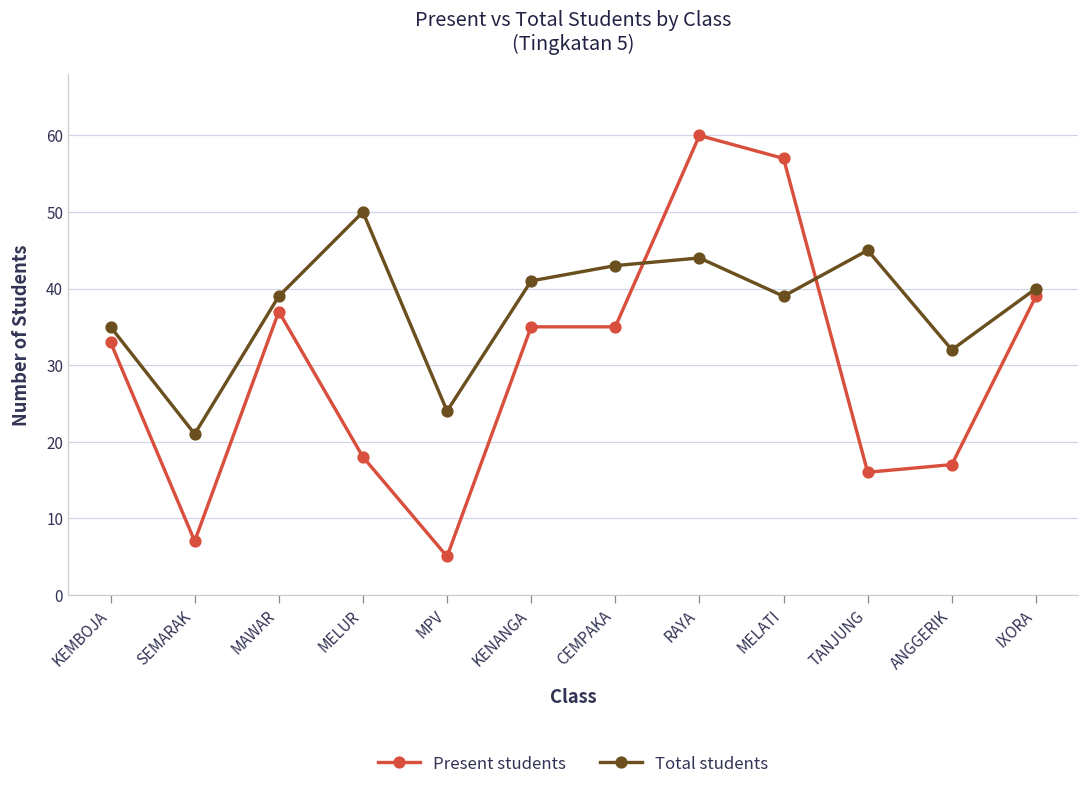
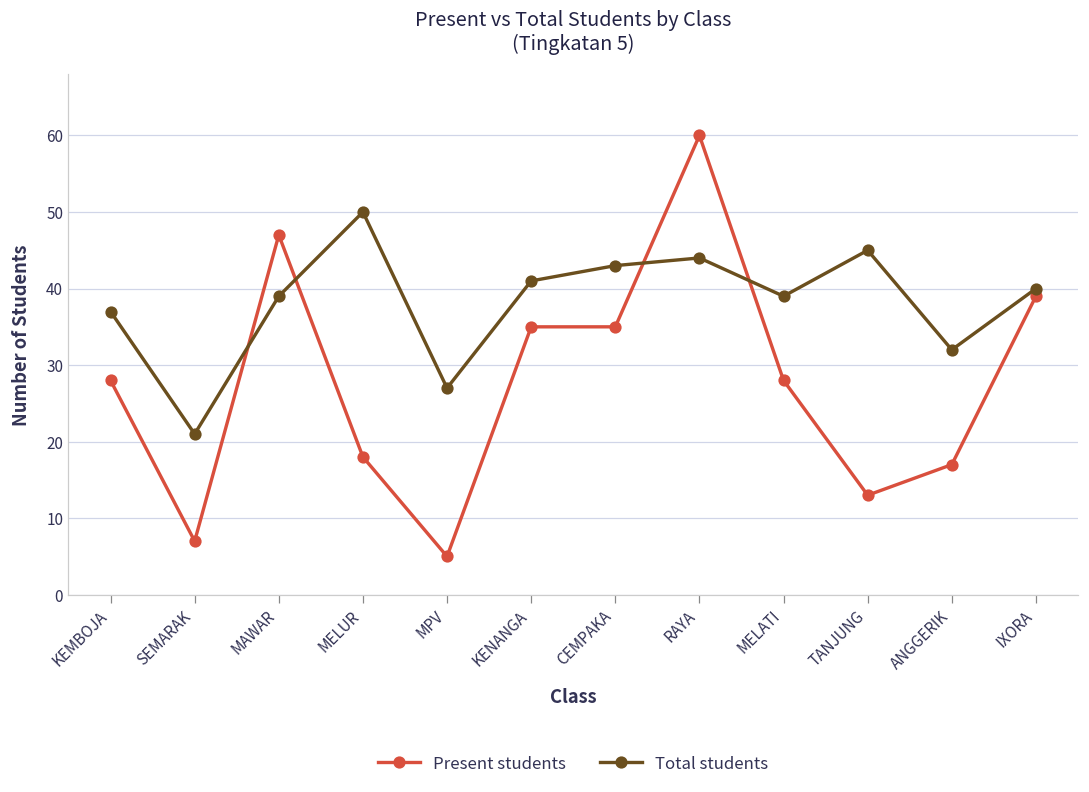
  {
    "Present students": {
-     "KEMBOJA": 33,
+     "KEMBOJA": 28,
      "SEMARAK": 7,
-     "MAWAR": 37,
+     "MAWAR": 47,
      "MELUR": 18,
      "MPV": 5,
      "KENANGA": 35,
      "CEMPAKA": 35,
      "RAYA": 60,
-     "MELATI": 57,
-     "TANJUNG": 16,
+     "MELATI": 28,
+     "TANJUNG": 13,
      "ANGGERIK": 17,
      "IXORA": 39
    },
    "Total students": {
-     "KEMBOJA": 35,
+     "KEMBOJA": 37,
      "SEMARAK": 21,
      "MAWAR": 39,
      "MELUR": 50,
-     "MPV": 24,
+     "MPV": 27,
      "KENANGA": 41,
      "CEMPAKA": 43,
      "RAYA": 44,
      "MELATI": 39,
      "TANJUNG": 45,
      "ANGGERIK": 32,
      "IXORA": 40
    }
  }
